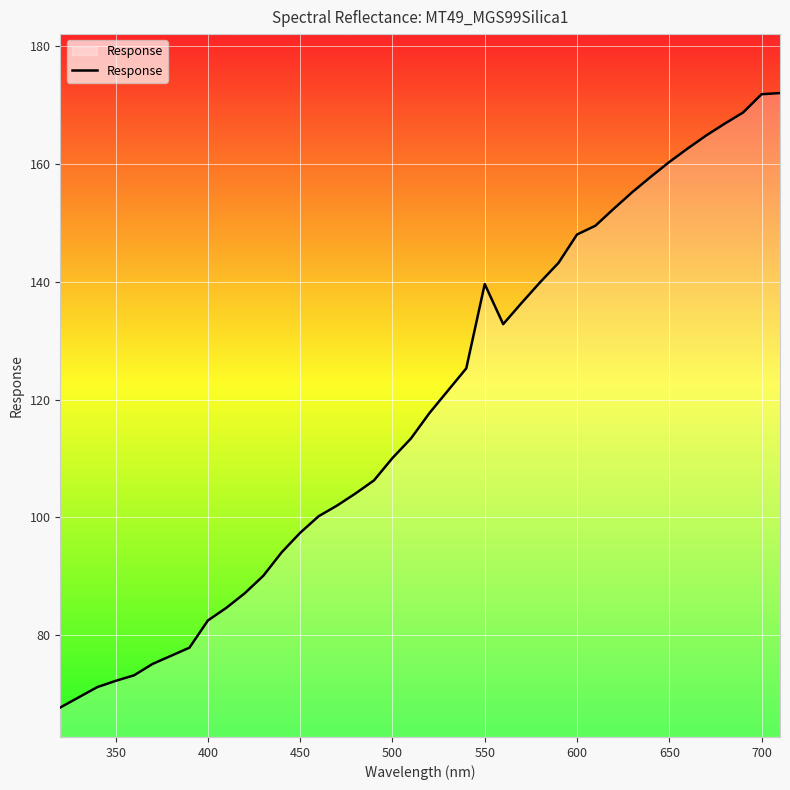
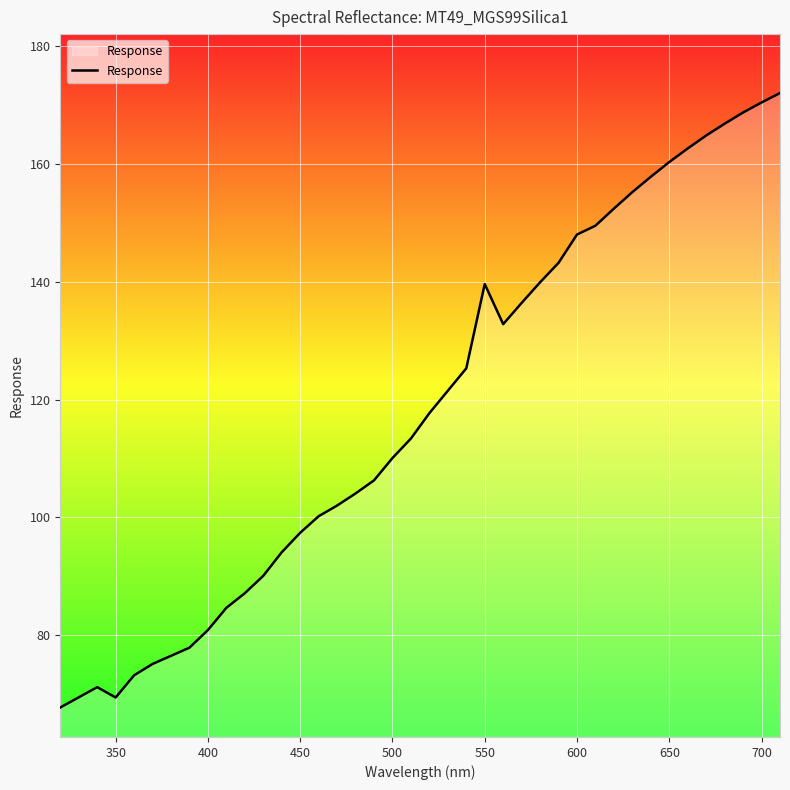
  {
-   "350": 72,
-   "400": 83,
+   "350": 69,
+   "400": 81,
    "450": 97,
    "500": 110,
    "550": 140,
    "600": 148,
    "650": 160,
-   "700": 172
+   "700": 170
  }
